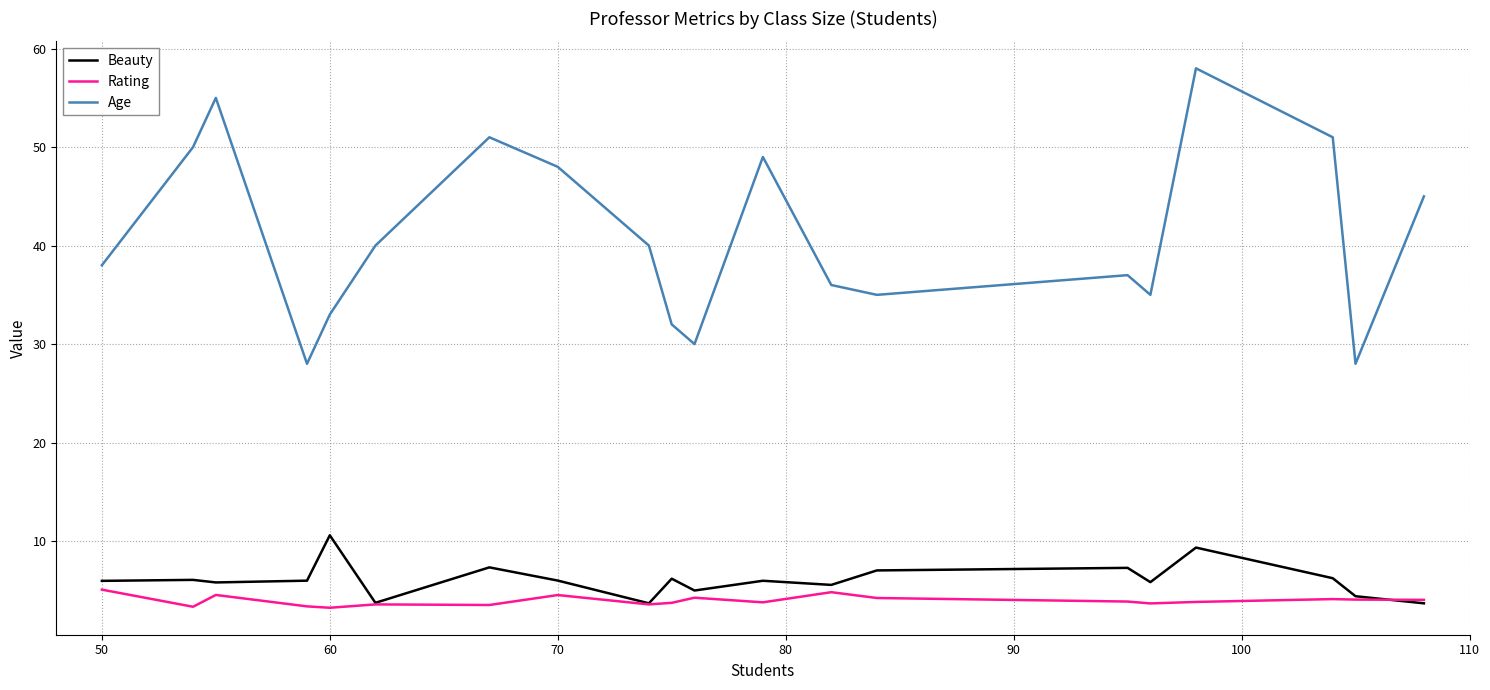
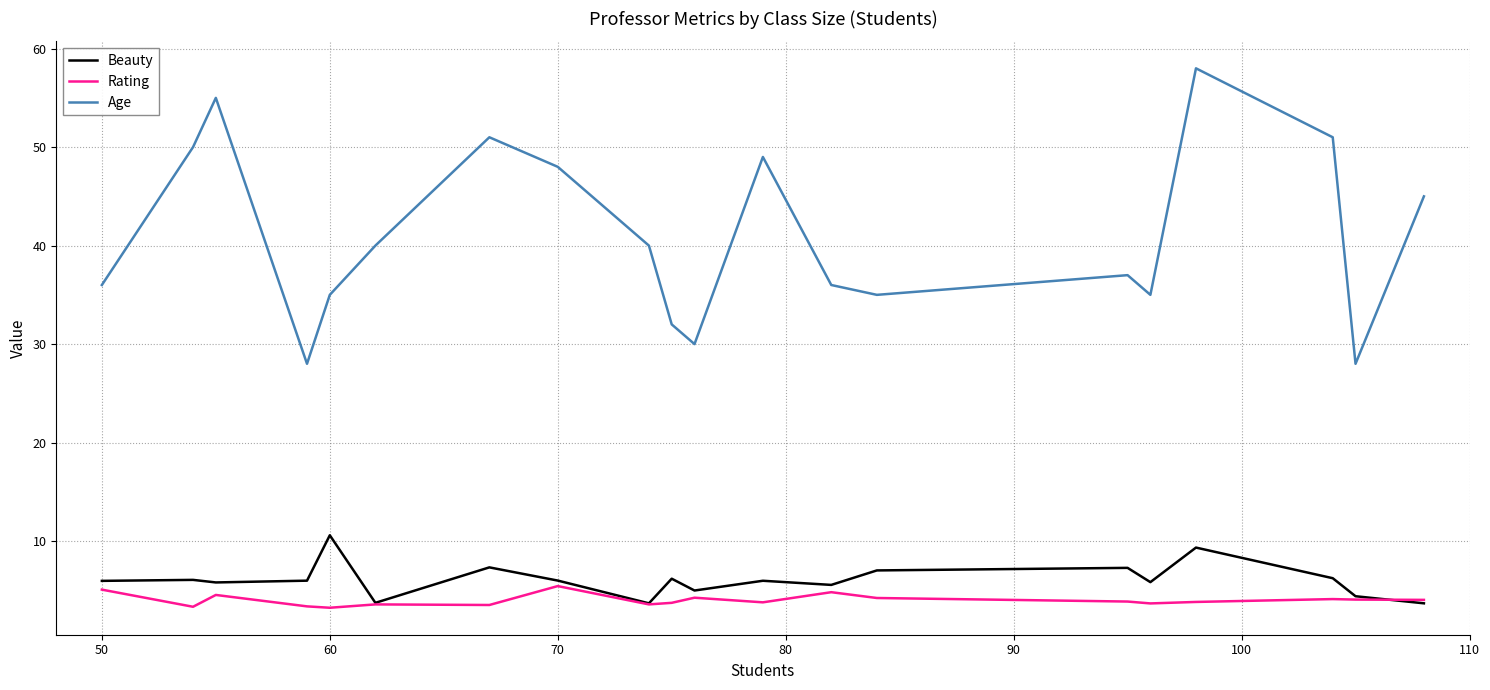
  {
    "Beauty": {
      "50": 6,
      "60": 11,
      "70": 6
    },
    "Rating": {
      "50": 5,
      "60": 3,
-     "70": 4.5
+     "70": 5.4
    },
    "Age": {
-     "50": 38,
-     "60": 33,
+     "50": 36,
+     "60": 35,
      "70": 48
    }
  }
